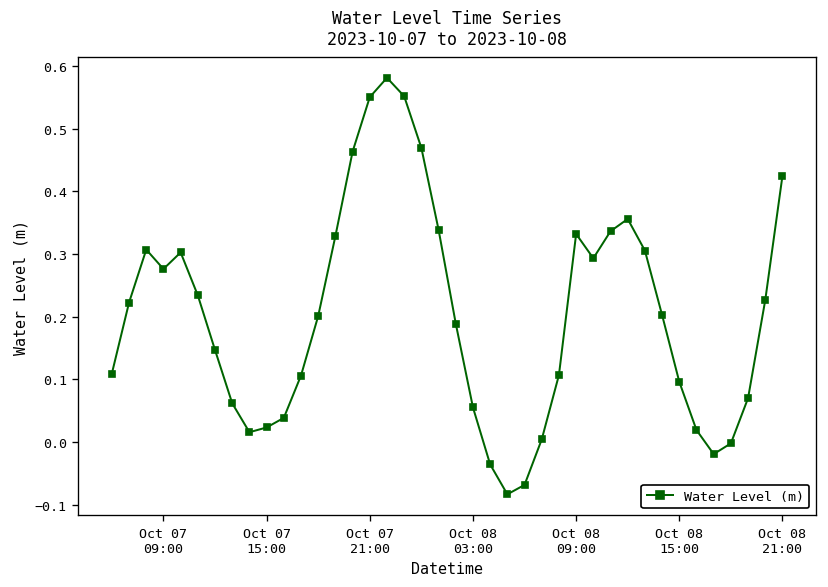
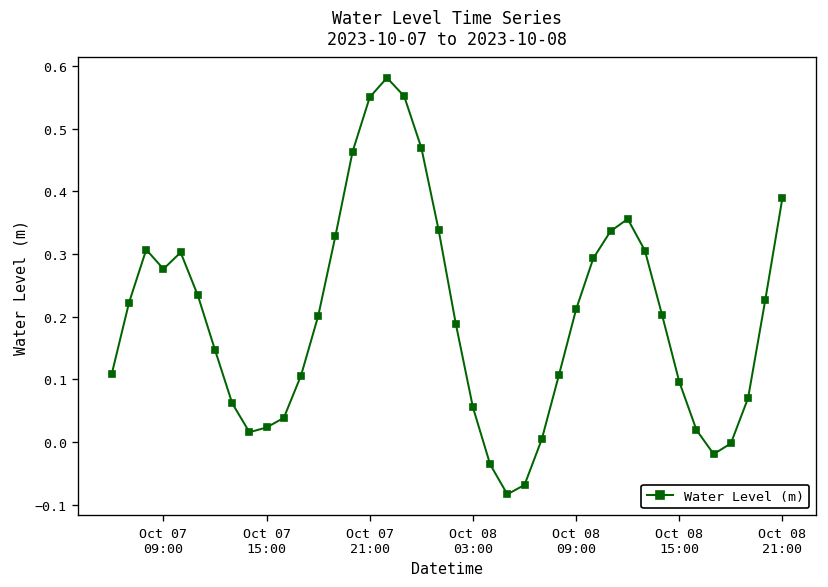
  {
    "Oct 07 09:00": 0.28,
    "Oct 07 15:00": 0.02,
    "Oct 07 21:00": 0.55,
    "Oct 08 03:00": 0.06,
-   "Oct 08 09:00": 0.33,
+   "Oct 08 09:00": 0.21,
    "Oct 08 15:00": 0.10,
-   "Oct 08 21:00": 0.43
+   "Oct 08 21:00": 0.39
  }
